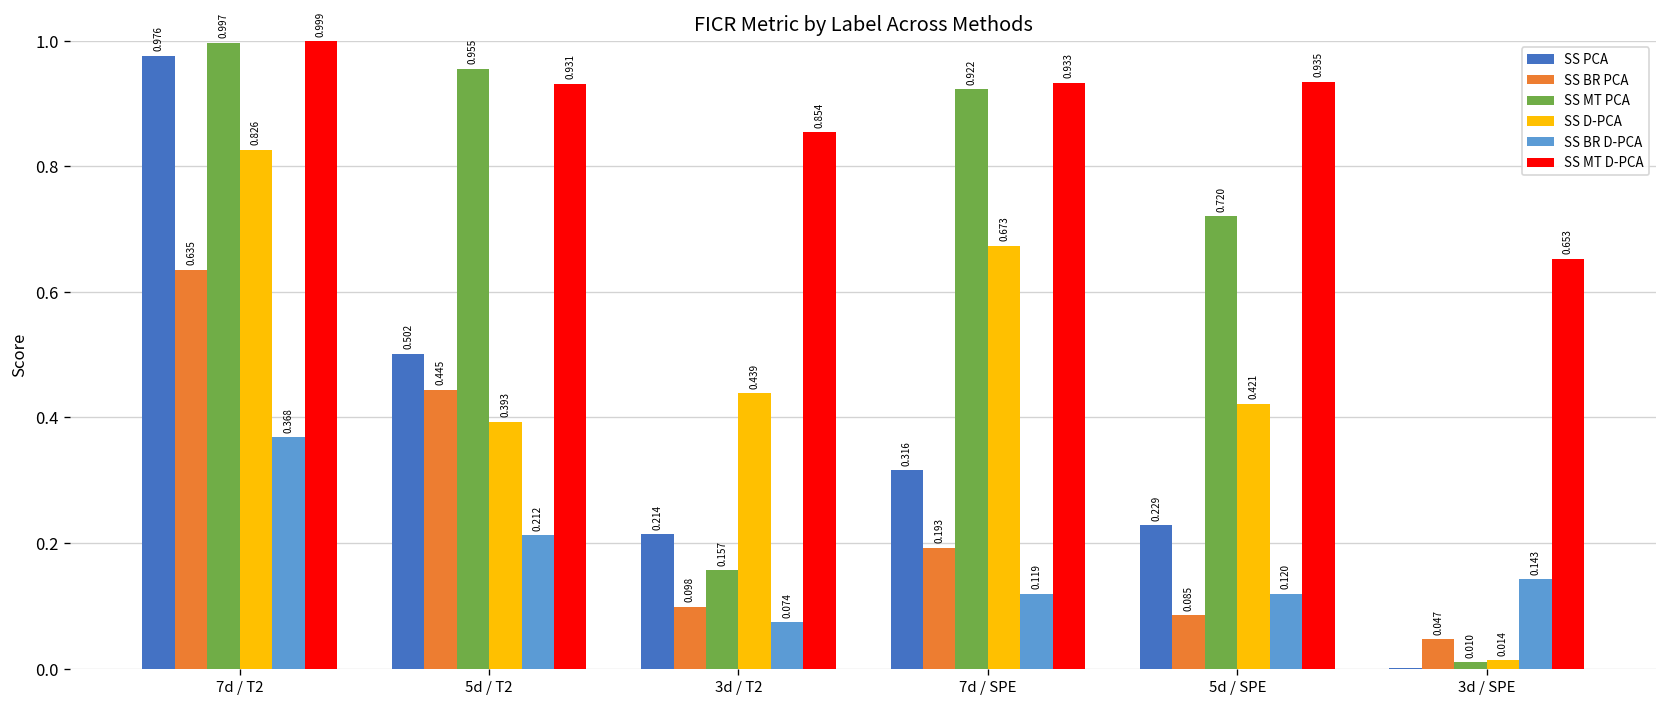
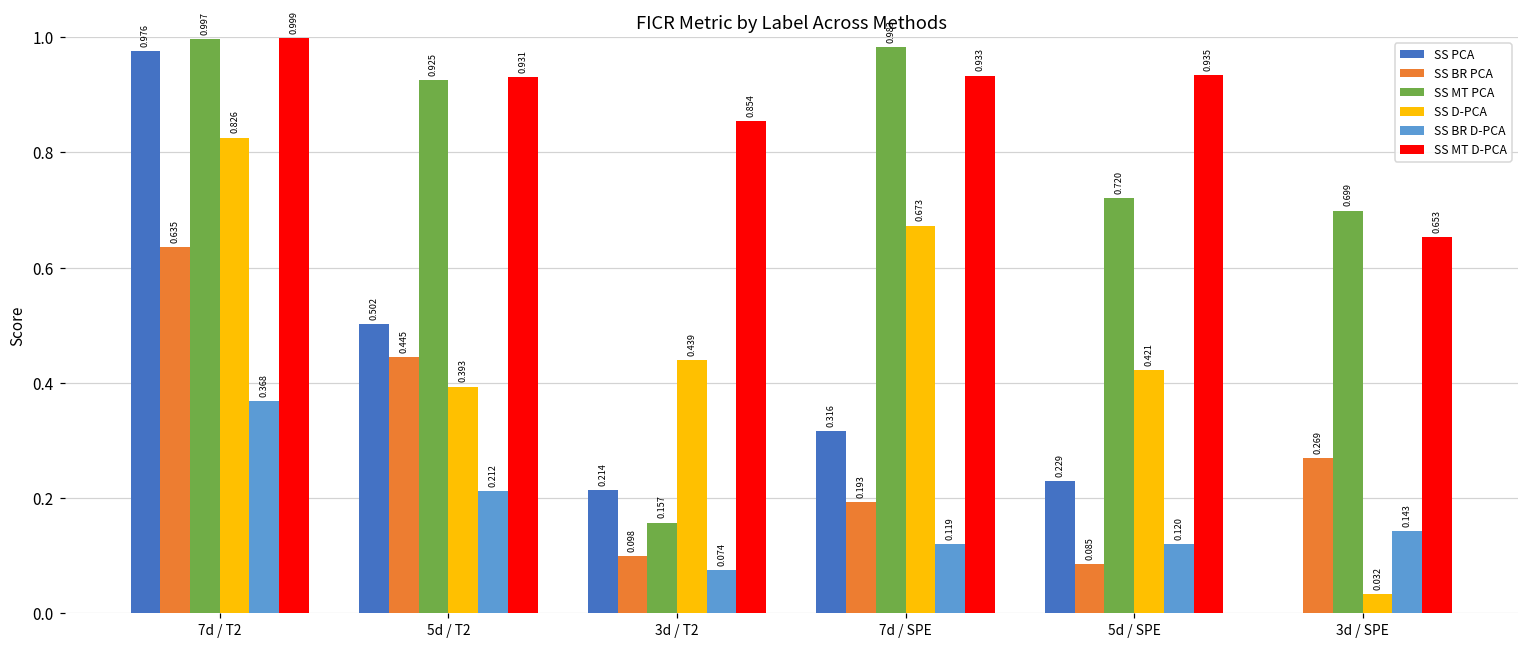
  {
    "SS BR PCA": {
      "7d / T2": 0.635,
      "5d / T2": 0.445,
      "3d / T2": 0.098,
      "7d / SPE": 0.193,
      "5d / SPE": 0.085,
-     "3d / SPE": 0.047
+     "3d / SPE": 0.269
    },
    "SS MT PCA": {
      "7d / T2": 0.997,
-     "5d / T2": 0.955,
+     "5d / T2": 0.925,
      "3d / T2": 0.157,
-     "7d / SPE": 0.922,
+     "7d / SPE": 0.983,
      "5d / SPE": 0.720,
-     "3d / SPE": 0.010
+     "3d / SPE": 0.699
    },
    "SS D-PCA": {
      "7d / T2": 0.826,
      "5d / T2": 0.393,
      "3d / T2": 0.439,
      "7d / SPE": 0.673,
      "5d / SPE": 0.421,
-     "3d / SPE": 0.014
+     "3d / SPE": 0.032
    },
    "SS MT D-PCA": {
      "7d / T2": 0.999,
      "5d / T2": 0.931,
      "3d / T2": 0.854,
      "7d / SPE": 0.933,
      "5d / SPE": 0.935,
      "3d / SPE": 0.653
    }
  }
